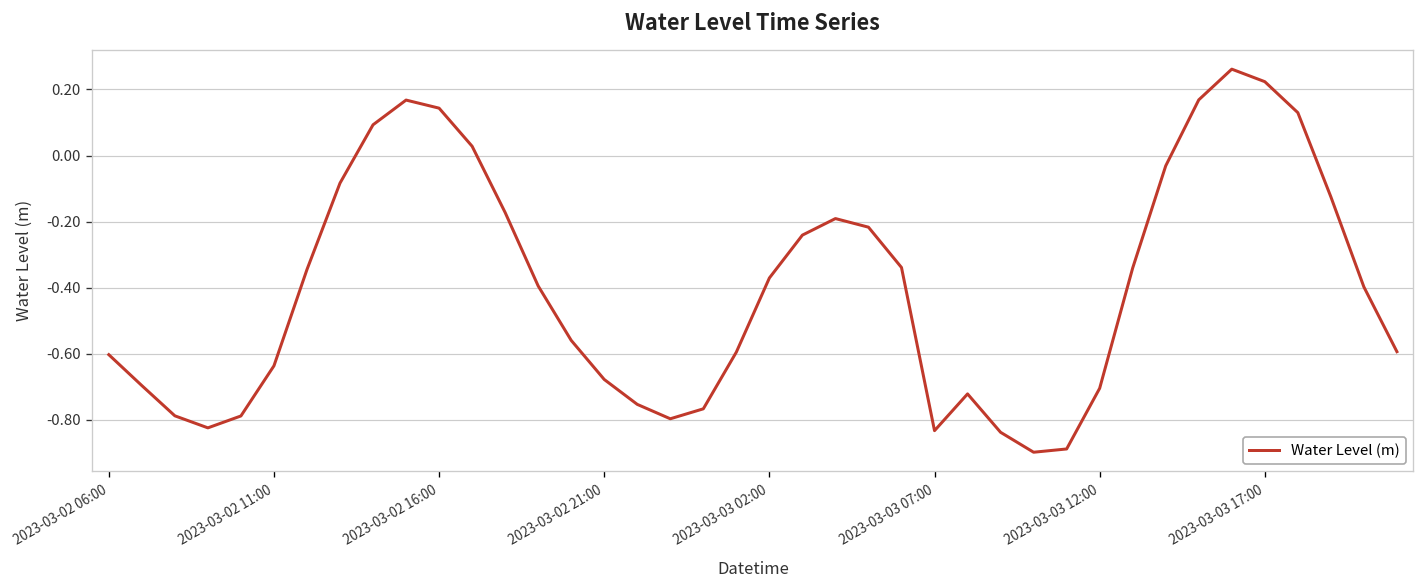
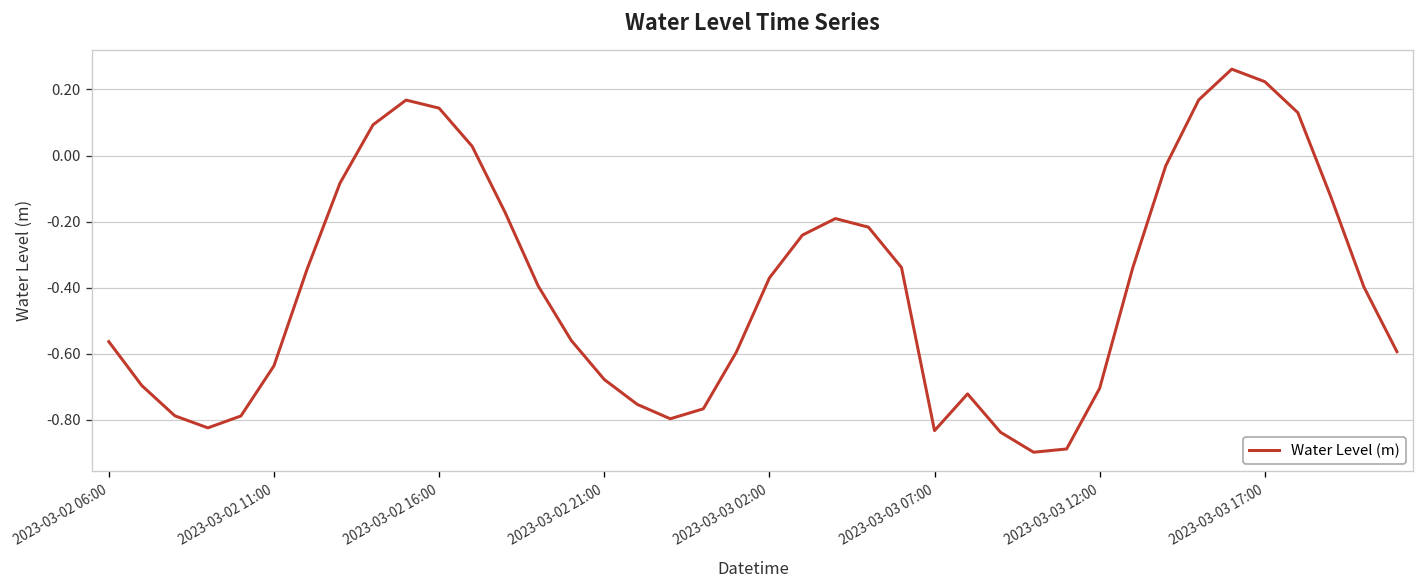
  {
-   "2023-03-02 06:00": -0.60,
+   "2023-03-02 06:00": -0.56,
    "2023-03-02 11:00": -0.64,
    "2023-03-02 16:00": 0.14,
    "2023-03-02 21:00": -0.68,
    "2023-03-03 02:00": -0.37,
    "2023-03-03 07:00": -0.83,
    "2023-03-03 12:00": -0.70,
    "2023-03-03 17:00": 0.22
  }
